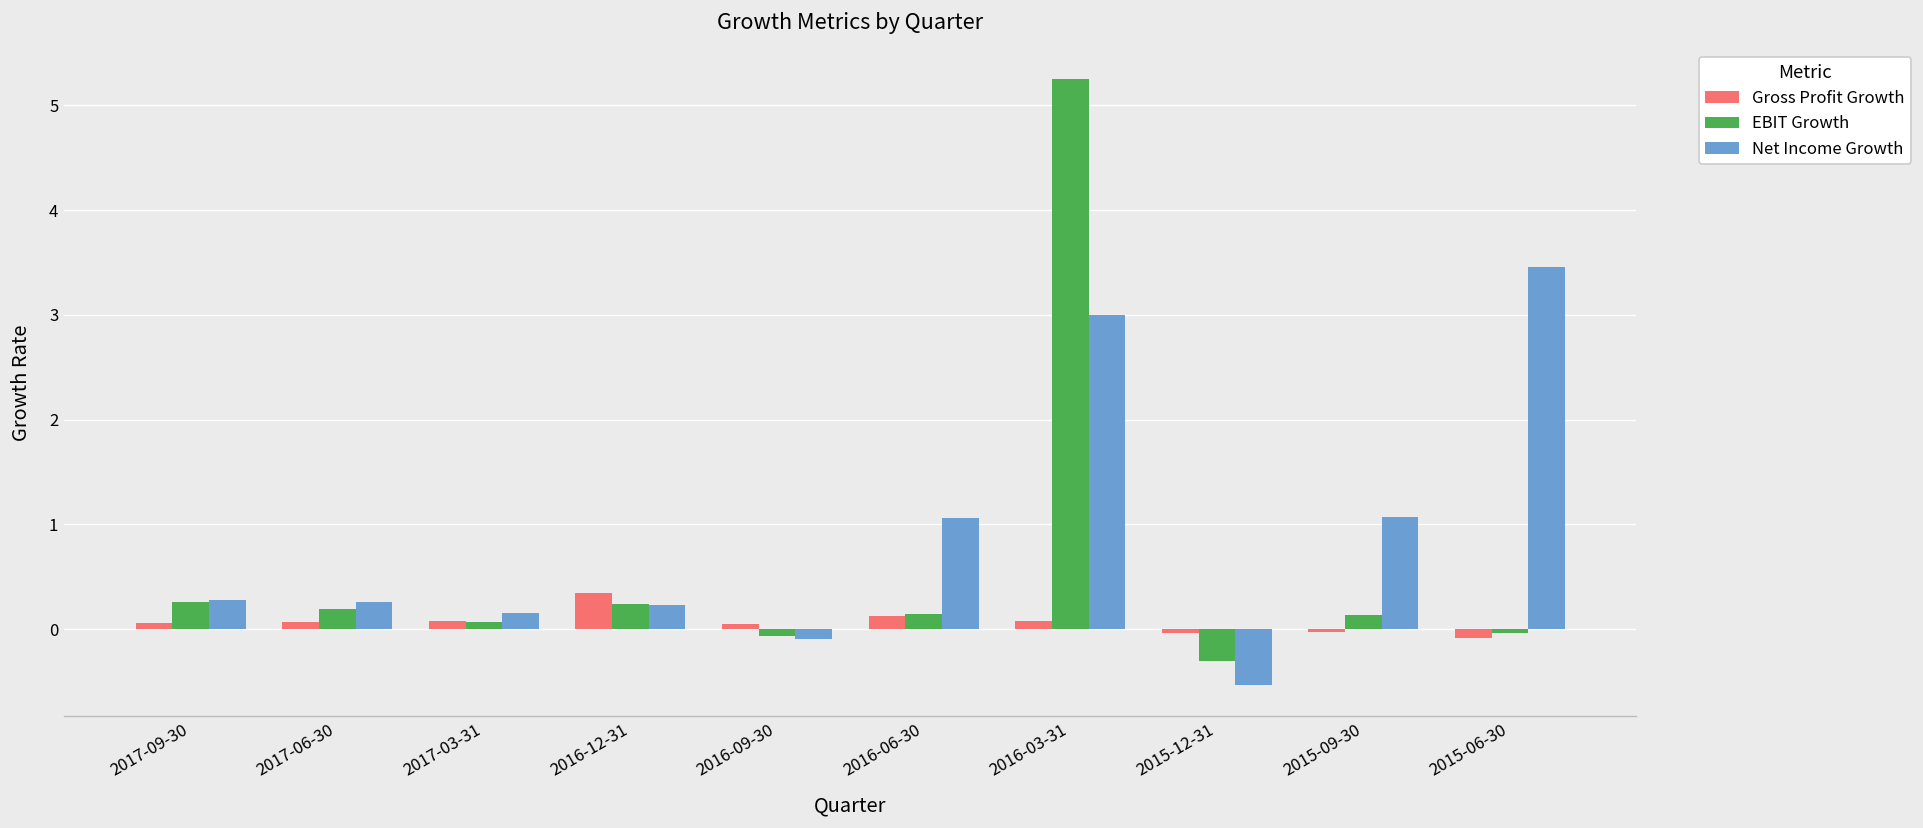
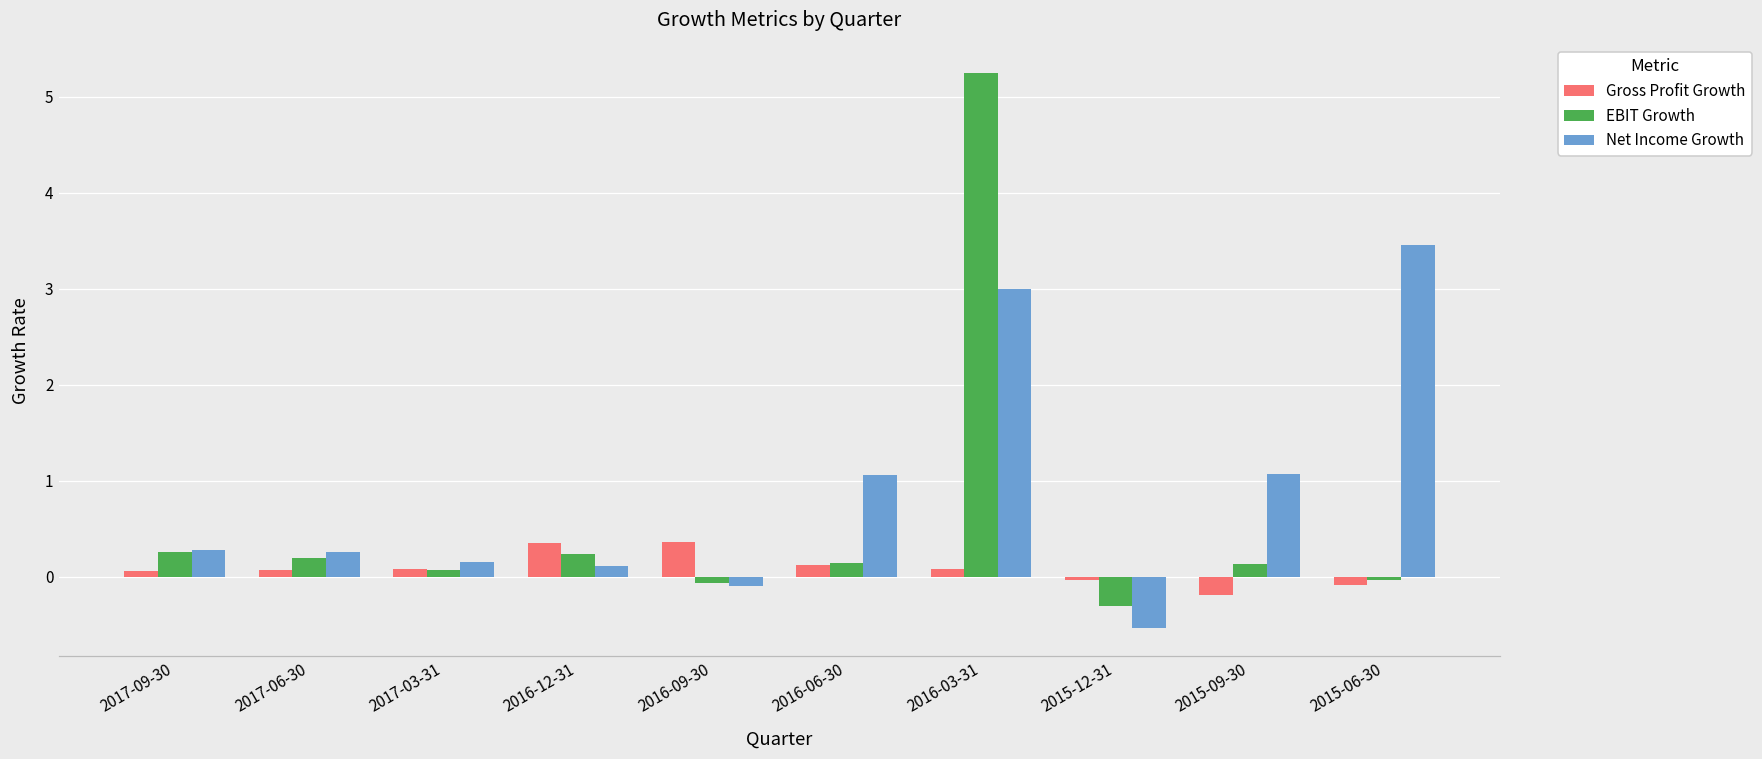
  {
    "Gross Profit Growth": {
      "2017-09-30": 0.1,
      "2017-06-30": 0.1,
      "2017-03-31": 0.1,
      "2016-12-31": 0.3,
-     "2016-09-30": 0.1,
+     "2016-09-30": 0.4,
      "2016-06-30": 0.1,
      "2016-03-31": 0.1,
      "2015-12-31": 0.0,
-     "2015-09-30": 0.0,
+     "2015-09-30": -0.2,
      "2015-06-30": -0.1
    },
    "EBIT Growth": {
      "2017-09-30": 0.3,
      "2017-06-30": 0.2,
      "2017-03-31": 0.1,
      "2016-12-31": 0.2,
      "2016-09-30": -0.1,
      "2016-06-30": 0.1,
      "2016-03-31": 5.3,
      "2015-12-31": -0.3,
      "2015-09-30": 0.1,
      "2015-06-30": 0.0
    },
    "Net Income Growth": {
      "2017-09-30": 0.3,
      "2017-06-30": 0.3,
      "2017-03-31": 0.2,
-     "2016-12-31": 0.2,
+     "2016-12-31": 0.1,
      "2016-09-30": -0.1,
      "2016-06-30": 1.1,
      "2016-03-31": 3.0,
      "2015-12-31": -0.5,
      "2015-09-30": 1.1,
      "2015-06-30": 3.5
    }
  }
